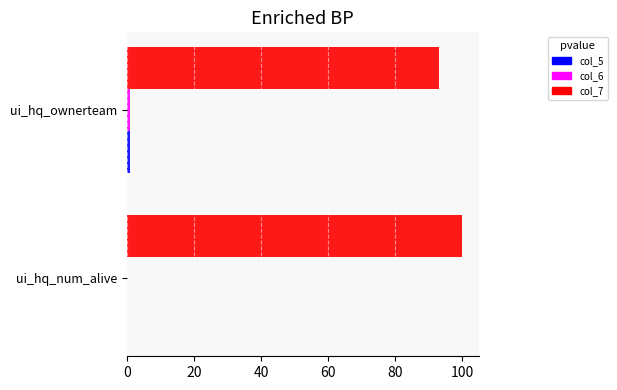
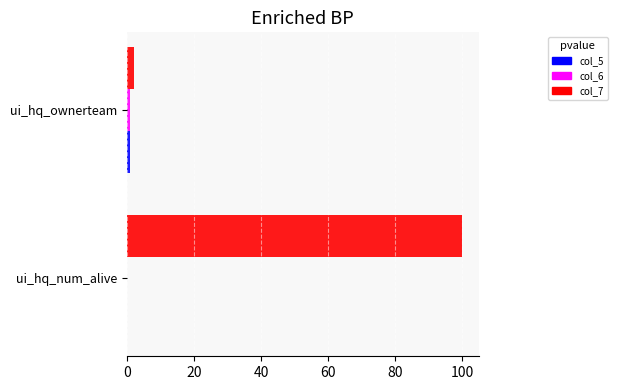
  {
    "col_5": {
      "ui_hq_ownerteam": 1,
      "ui_hq_num_alive": 0
    },
    "col_6": {
      "ui_hq_ownerteam": 1,
      "ui_hq_num_alive": 0
    },
    "col_7": {
-     "ui_hq_ownerteam": 93,
+     "ui_hq_ownerteam": 2,
      "ui_hq_num_alive": 100
    }
  }
